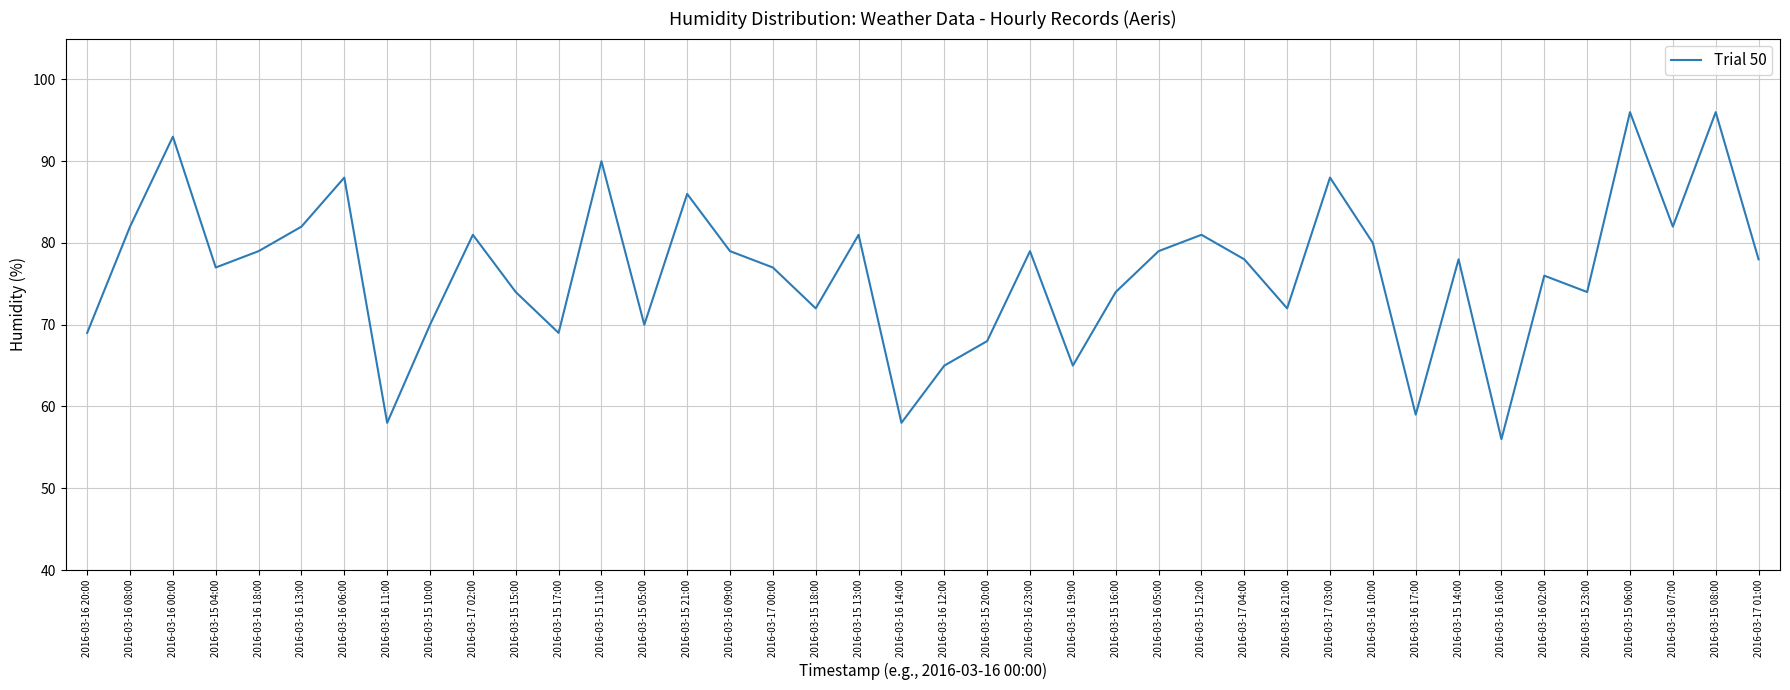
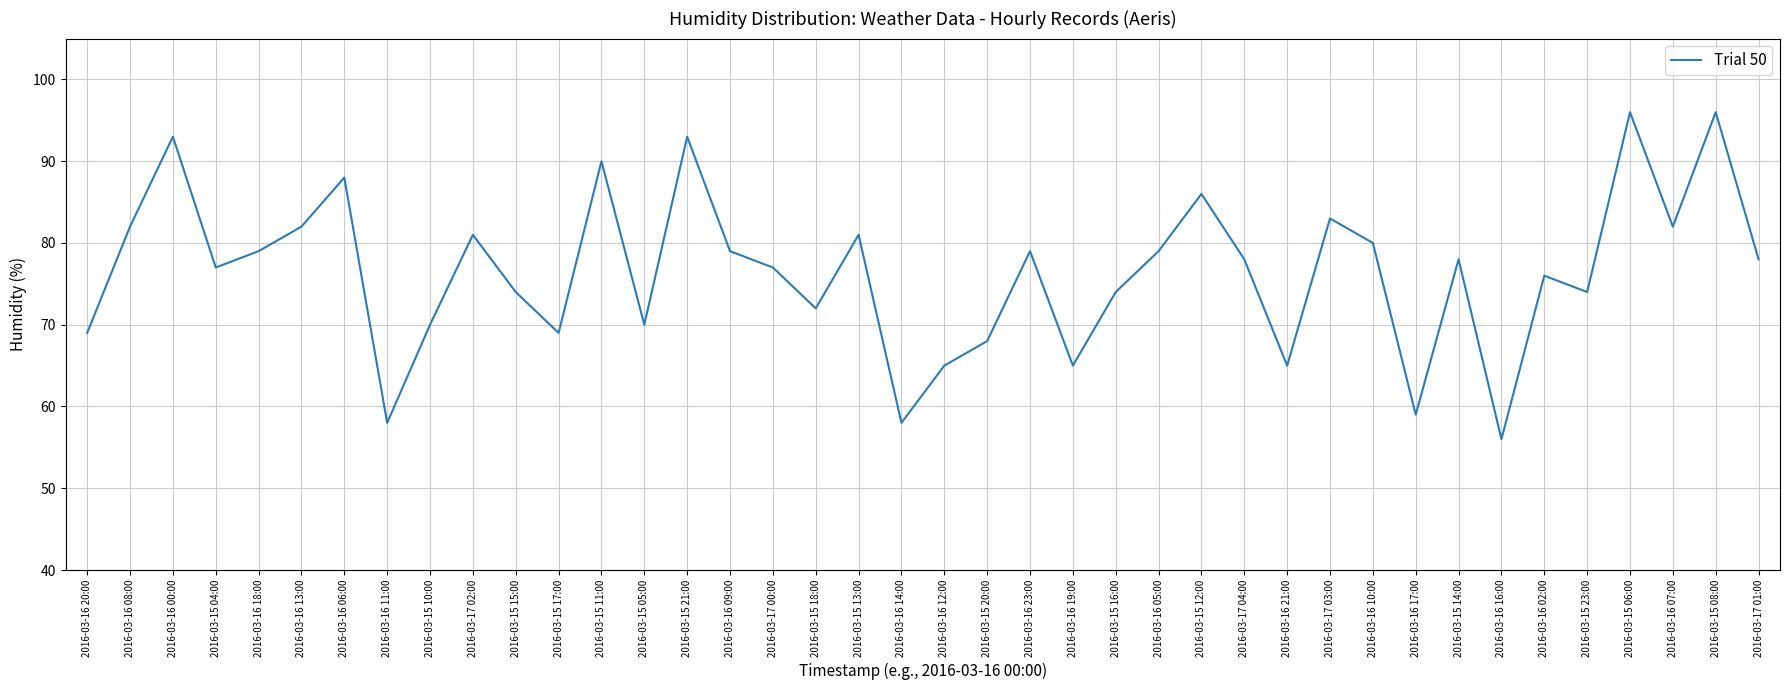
  {
    "2016-03-16 20:00": 69,
    "2016-03-16 08:00": 82,
    "2016-03-16 00:00": 93,
    "2016-03-15 04:00": 77,
    "2016-03-16 18:00": 79,
    "2016-03-16 13:00": 82,
    "2016-03-16 06:00": 88,
    "2016-03-16 11:00": 58,
    "2016-03-15 10:00": 70,
    "2016-03-17 02:00": 81,
    "2016-03-15 15:00": 74,
    "2016-03-15 17:00": 69,
    "2016-03-15 11:00": 90,
    "2016-03-15 05:00": 70,
-   "2016-03-15 21:00": 86,
+   "2016-03-15 21:00": 93,
    "2016-03-16 09:00": 79,
    "2016-03-17 00:00": 77,
    "2016-03-15 18:00": 72,
    "2016-03-15 13:00": 81,
    "2016-03-16 14:00": 58,
    "2016-03-16 12:00": 65,
    "2016-03-15 20:00": 68,
    "2016-03-16 23:00": 79,
    "2016-03-16 19:00": 65,
    "2016-03-15 16:00": 74,
    "2016-03-16 05:00": 79,
-   "2016-03-15 12:00": 81,
+   "2016-03-15 12:00": 86,
    "2016-03-17 04:00": 78,
-   "2016-03-16 21:00": 72,
-   "2016-03-17 03:00": 88,
+   "2016-03-16 21:00": 65,
+   "2016-03-17 03:00": 83,
    "2016-03-16 10:00": 80,
    "2016-03-16 17:00": 59,
    "2016-03-15 14:00": 78,
    "2016-03-16 16:00": 56,
    "2016-03-16 02:00": 76,
    "2016-03-15 23:00": 74,
    "2016-03-15 06:00": 96,
    "2016-03-16 07:00": 82,
    "2016-03-15 08:00": 96,
    "2016-03-17 01:00": 78
  }
